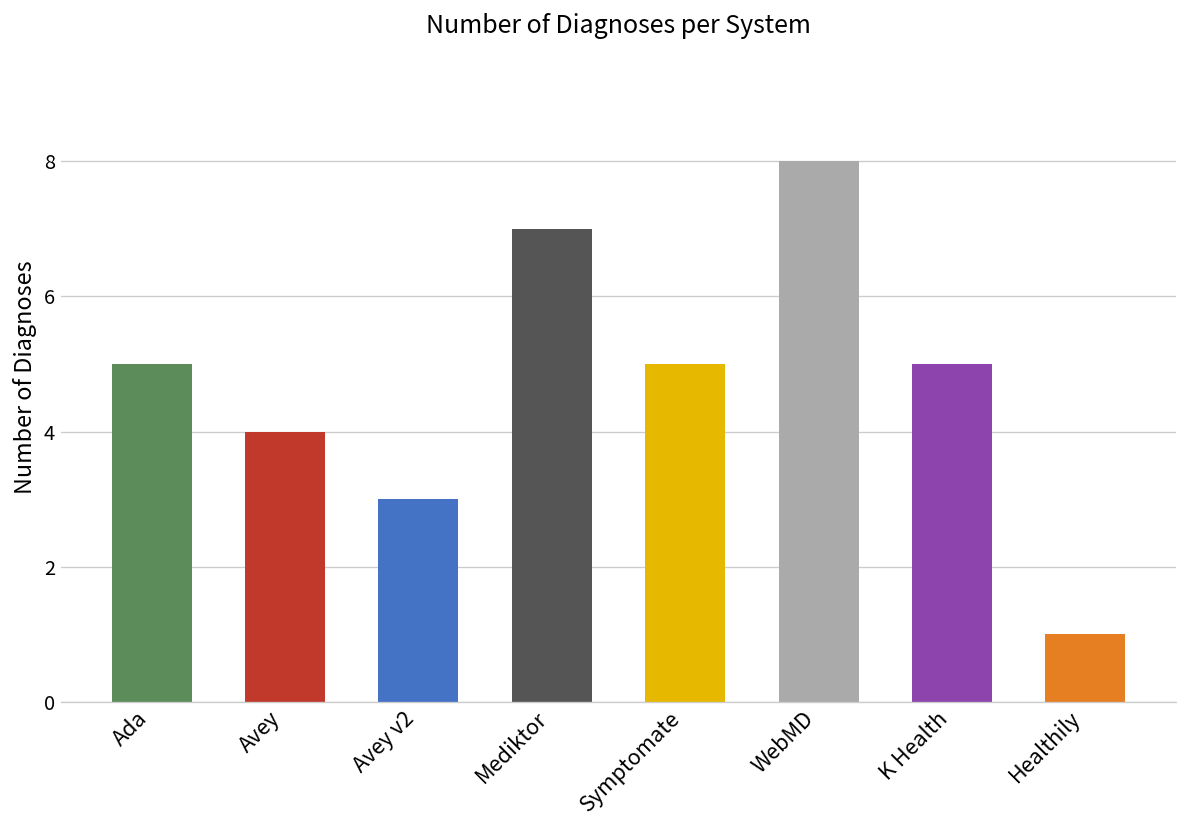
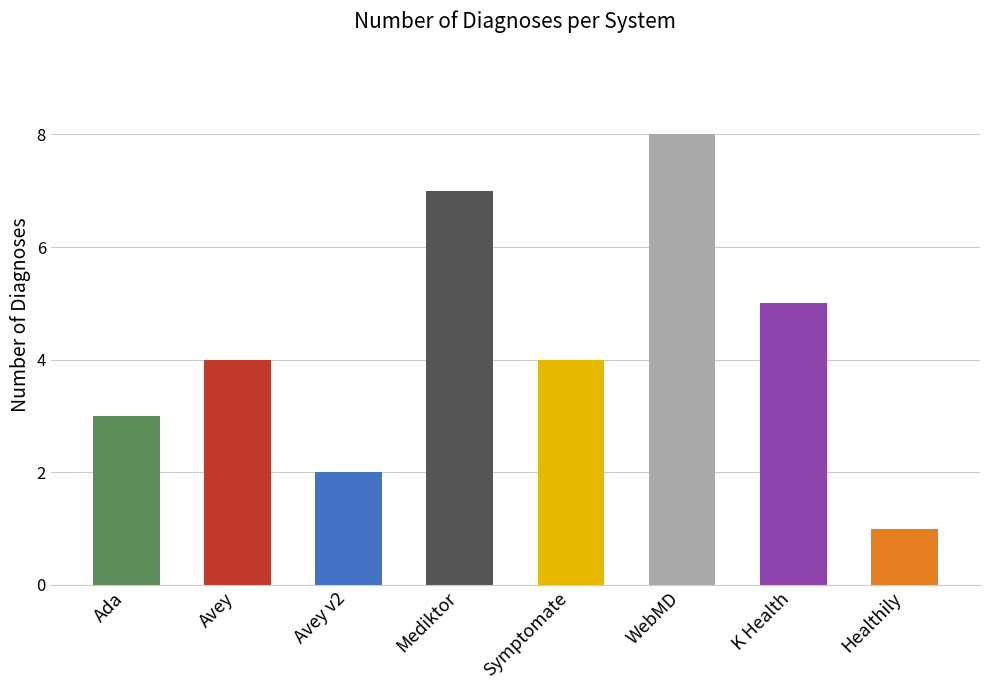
  {
-   "Ada": 5,
+   "Ada": 3,
    "Avey": 4,
-   "Avey v2": 3,
+   "Avey v2": 2,
    "Mediktor": 7,
-   "Symptomate": 5,
+   "Symptomate": 4,
    "WebMD": 8,
    "K Health": 5,
    "Healthily": 1
  }
